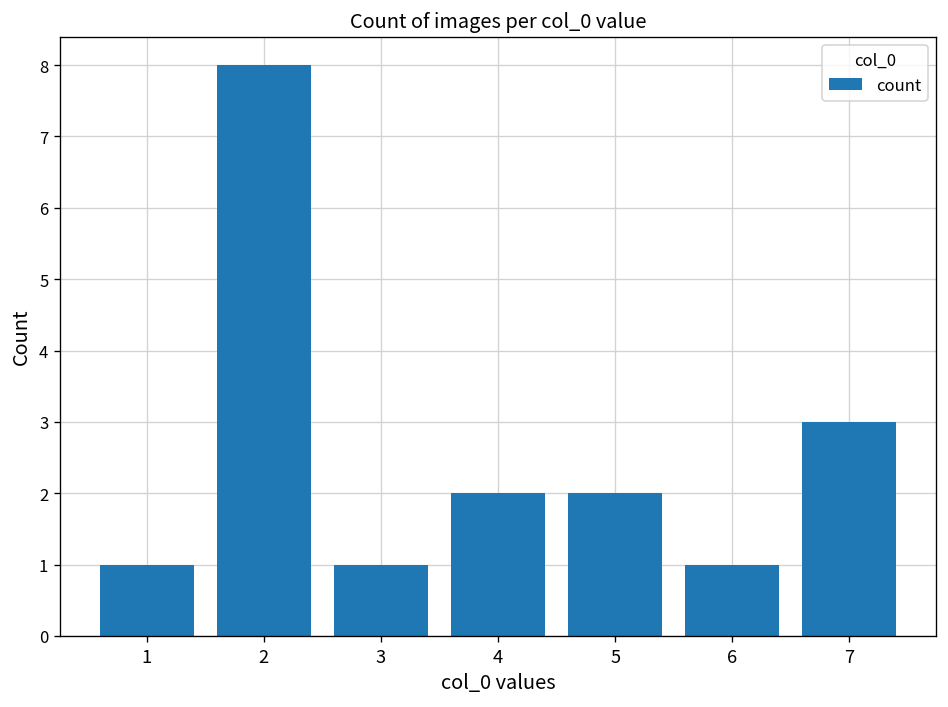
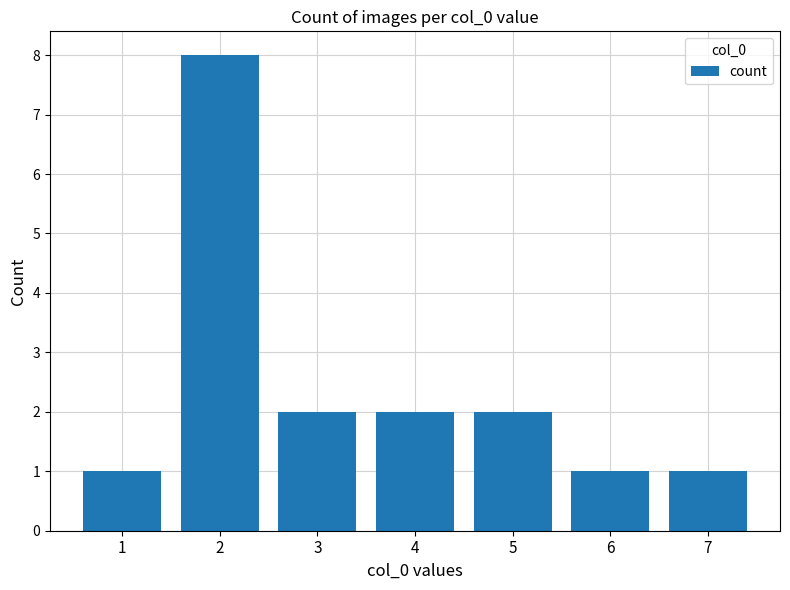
  {
    "1": 1,
    "2": 8,
-   "3": 1,
+   "3": 2,
    "4": 2,
    "5": 2,
    "6": 1,
-   "7": 3
+   "7": 1
  }
